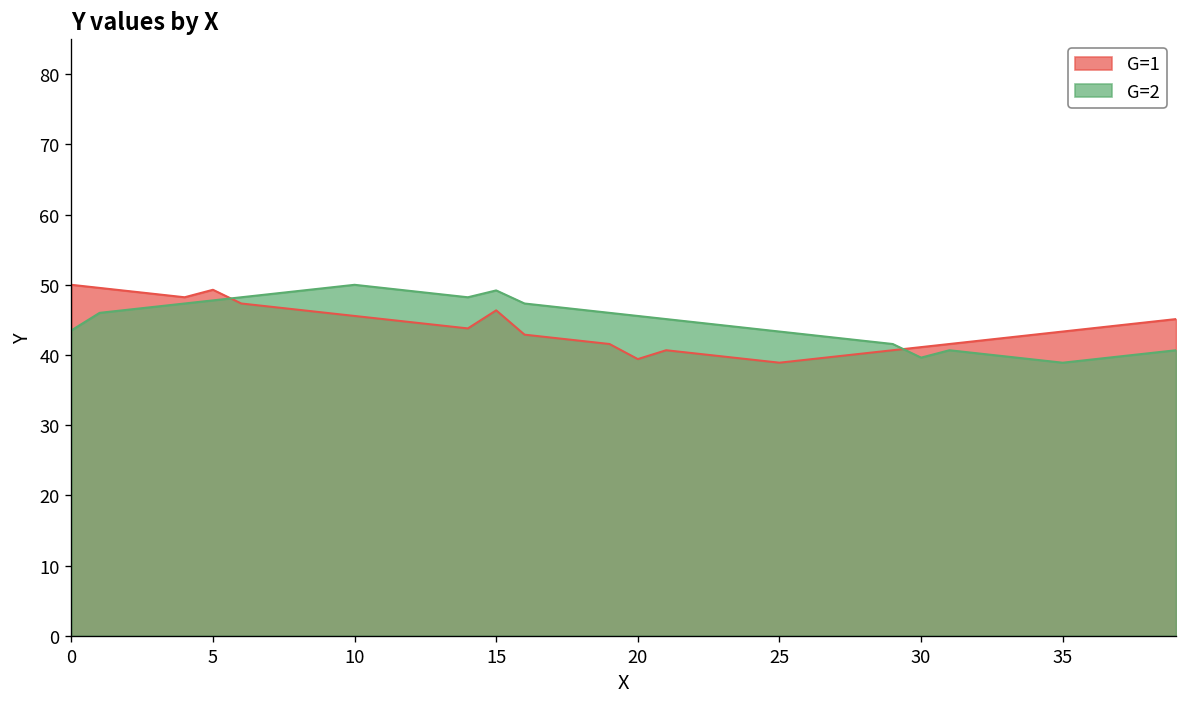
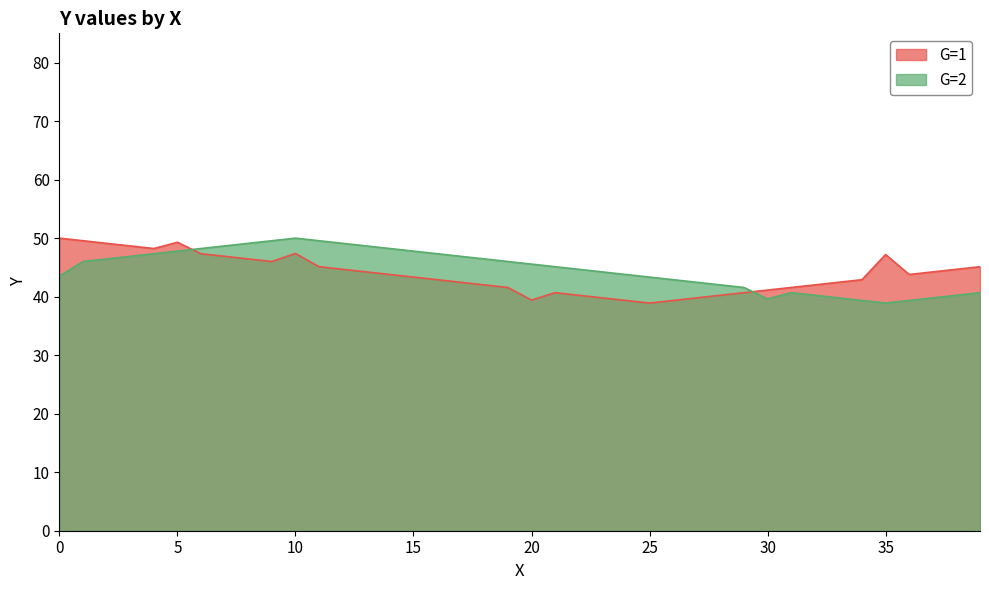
  {
    "G=1": {
      "0": 50,
      "5": 49,
-     "10": 46,
-     "15": 46,
+     "10": 47,
+     "15": 43,
      "20": 39,
      "25": 39,
      "30": 41,
-     "35": 43
+     "35": 47
    },
    "G=2": {
      "0": 44,
      "5": 48,
      "10": 50,
-     "15": 49,
+     "15": 48,
      "20": 46,
      "25": 43,
      "30": 40,
      "35": 39
    }
  }
